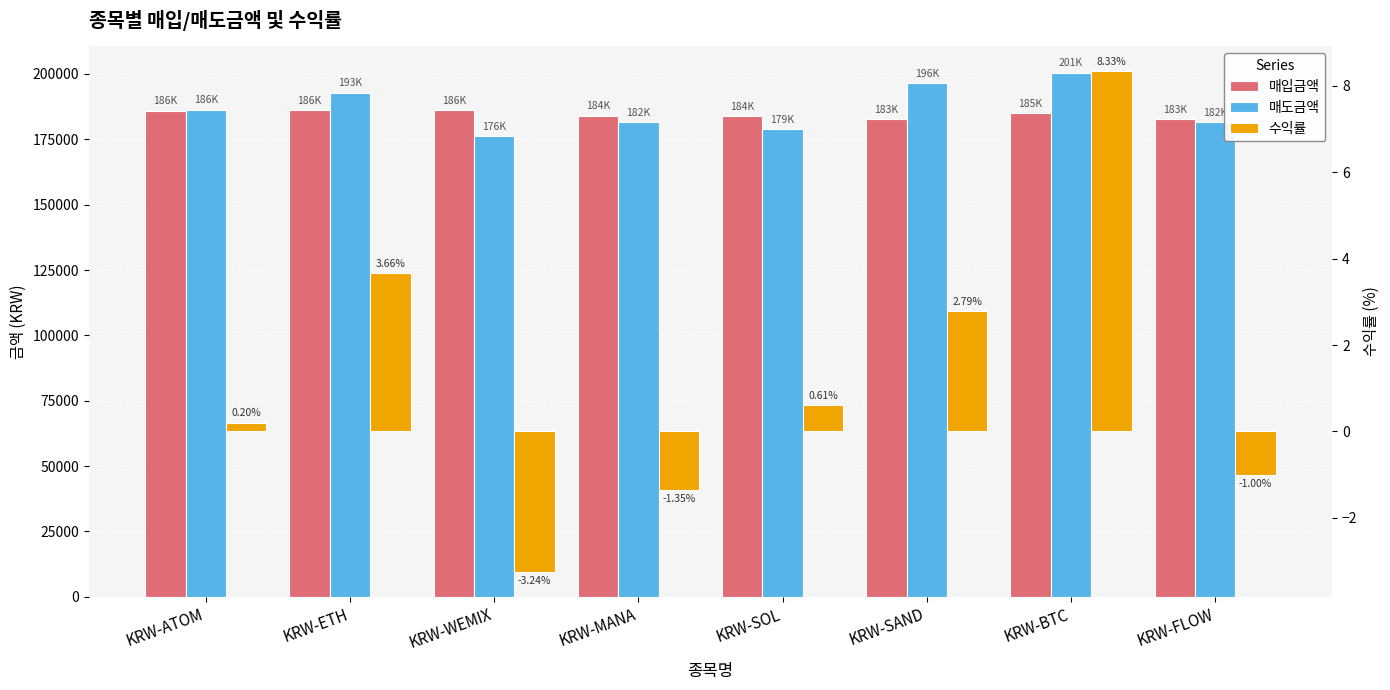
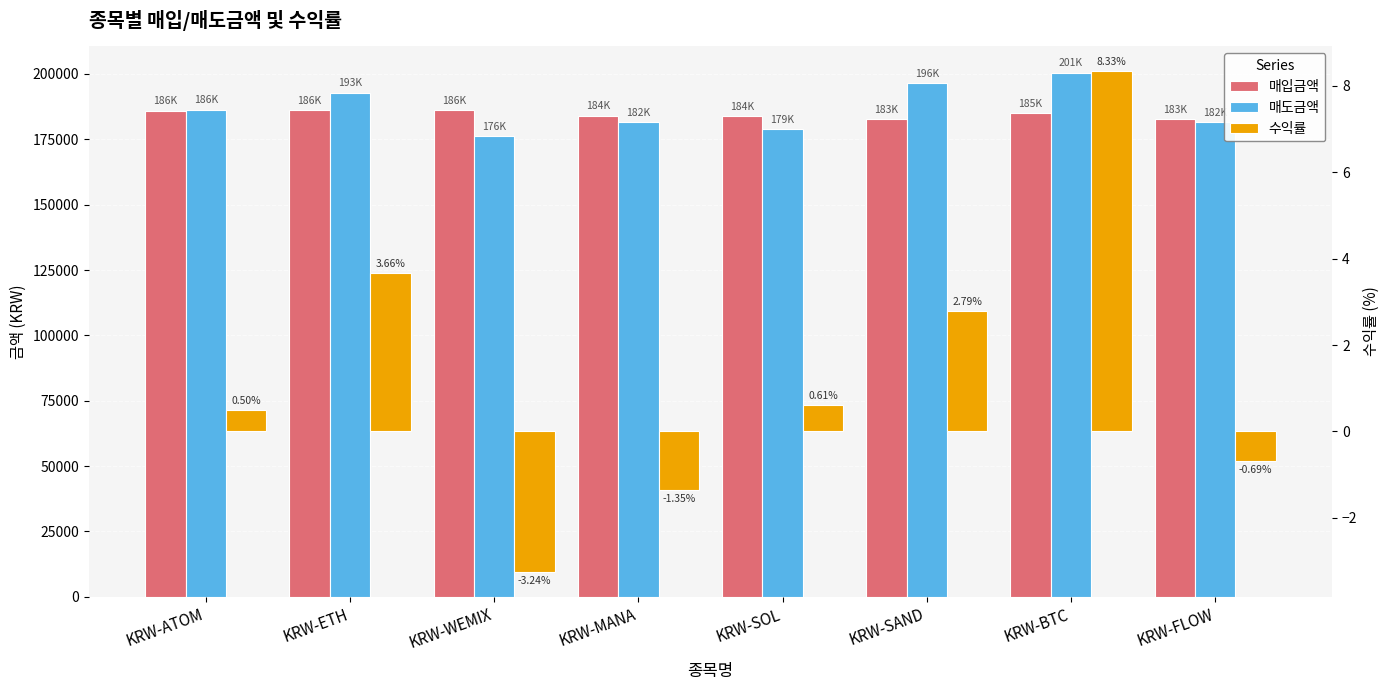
  {
    "매입금액": {
      "KRW-ATOM": "186K",
      "KRW-ETH": "186K",
      "KRW-WEMIX": "186K",
      "KRW-MANA": "184K",
      "KRW-SOL": "184K",
      "KRW-SAND": "183K",
      "KRW-BTC": "185K",
      "KRW-FLOW": "183K"
    },
    "매도금액": {
      "KRW-ATOM": "186K",
      "KRW-ETH": "193K",
      "KRW-WEMIX": "176K",
      "KRW-MANA": "182K",
      "KRW-SOL": "179K",
      "KRW-SAND": "196K",
      "KRW-BTC": "201K"
    },
    "수익률": {
-     "KRW-ATOM": "0.20%",
+     "KRW-ATOM": "0.50%",
      "KRW-ETH": "3.66%",
      "KRW-WEMIX": "-3.24%",
      "KRW-MANA": "-1.35%",
      "KRW-SOL": "0.61%",
      "KRW-SAND": "2.79%",
      "KRW-BTC": "8.33%",
-     "KRW-FLOW": "-1.00%"
+     "KRW-FLOW": "-0.69%"
    }
  }
